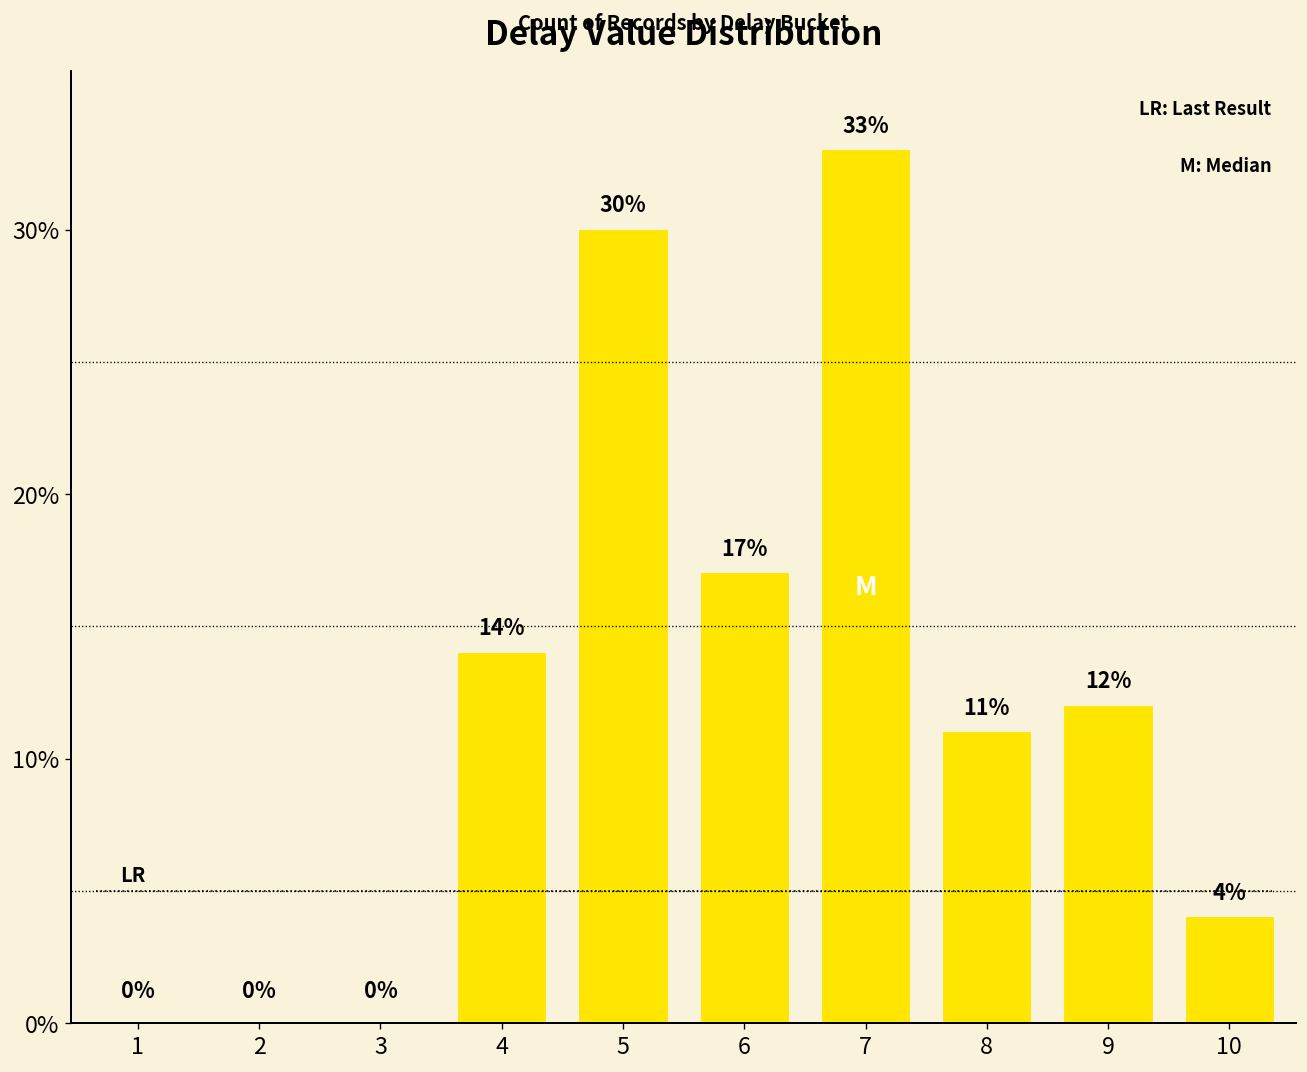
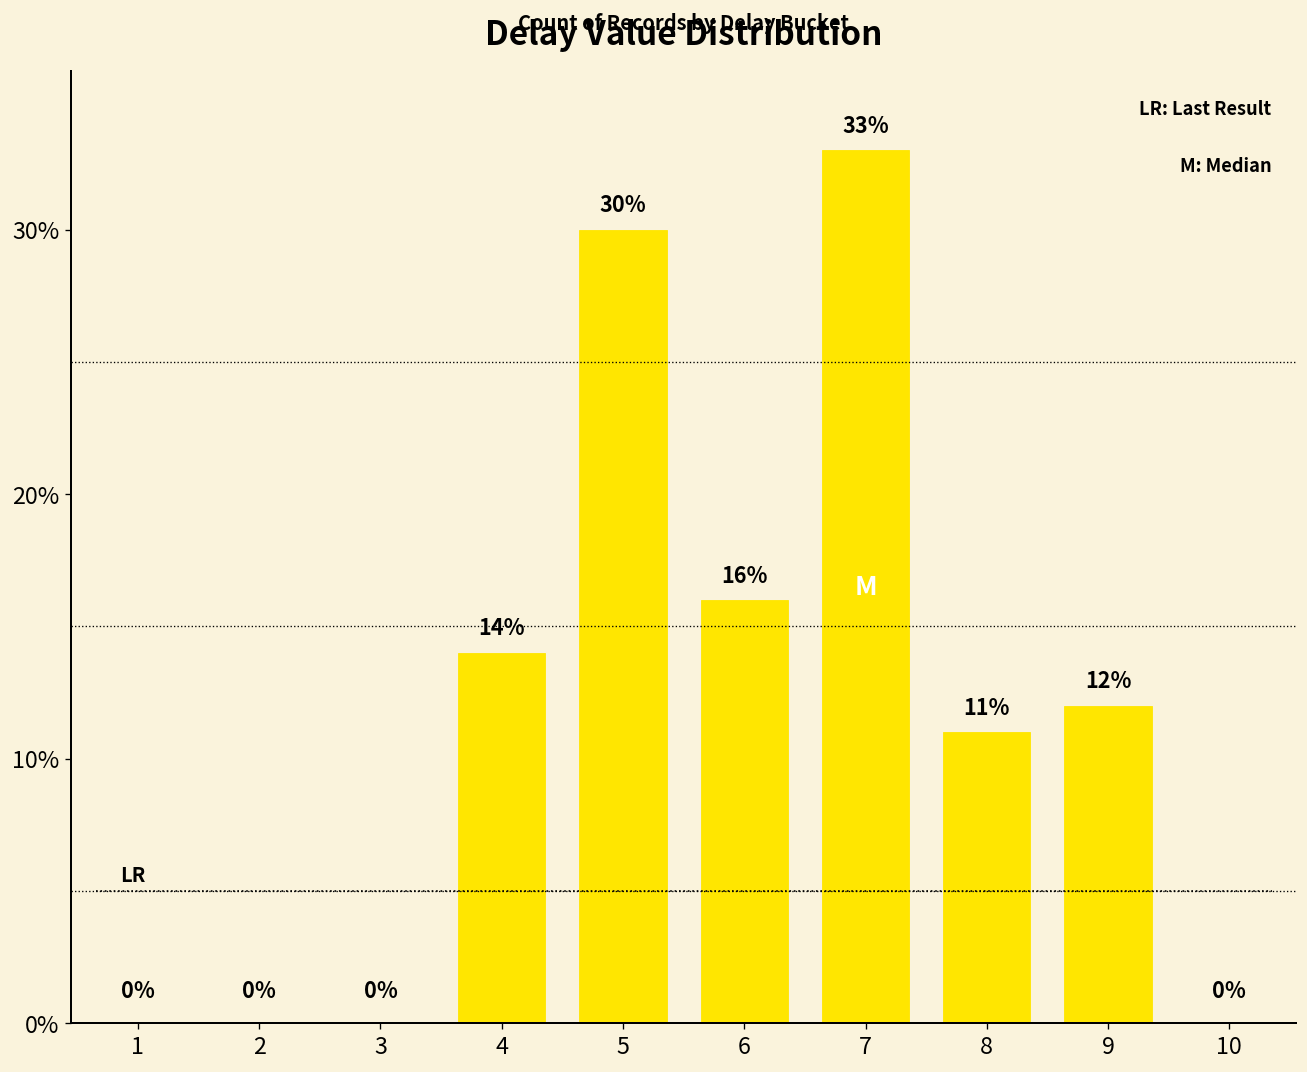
  {
    "1": "0%",
    "2": "0%",
    "3": "0%",
    "4": "14%",
    "5": "30%",
-   "6": "17%",
+   "6": "16%",
    "7": "33%",
    "8": "11%",
    "9": "12%",
-   "10": "4%"
+   "10": "0%"
  }
